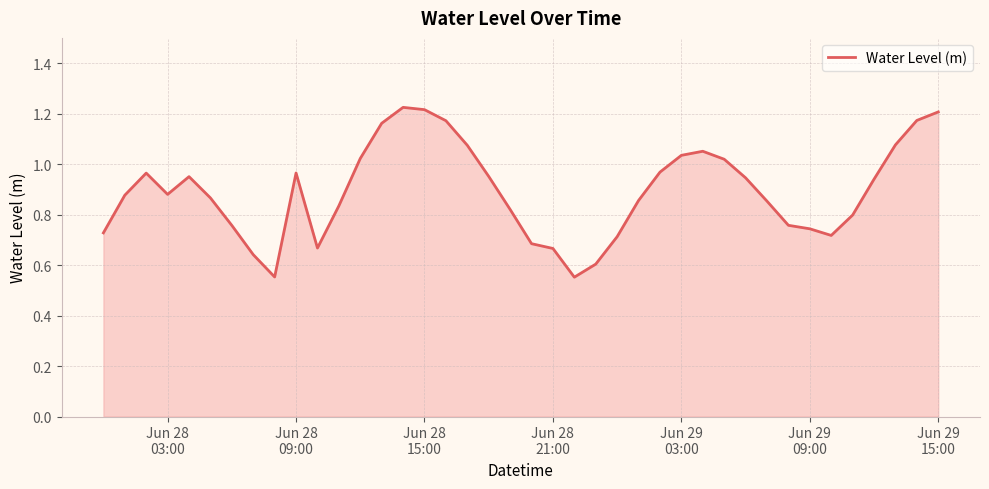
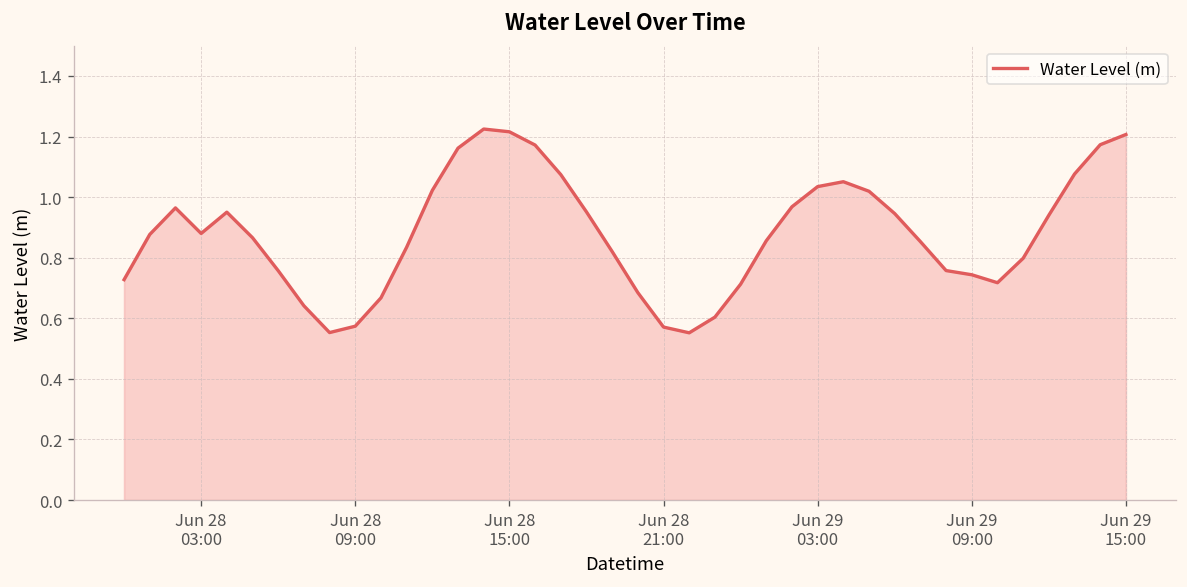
  {
    "Jun 28 03:00": 0.88,
-   "Jun 28 09:00": 0.96,
+   "Jun 28 09:00": 0.57,
    "Jun 28 15:00": 1.22,
-   "Jun 28 21:00": 0.67,
+   "Jun 28 21:00": 0.57,
    "Jun 29 03:00": 1.03,
    "Jun 29 09:00": 0.74,
    "Jun 29 15:00": 1.21
  }
